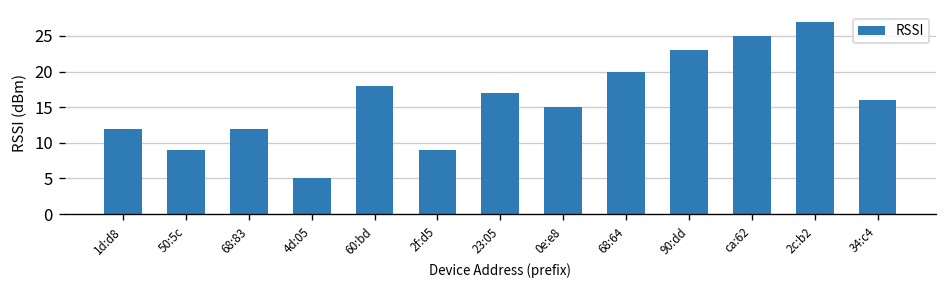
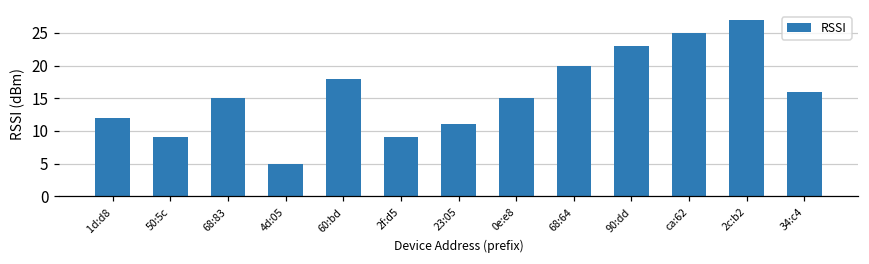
  {
    "1d:d8": 12,
    "50:5c": 9,
-   "68:83": 12,
+   "68:83": 15,
    "4d:05": 5,
    "60:bd": 18,
    "2f:d5": 9,
-   "23:05": 17,
+   "23:05": 11,
    "0e:e8": 15,
    "68:64": 20,
    "90:dd": 23,
    "ca:62": 25,
    "2c:b2": 27,
    "34:c4": 16
  }
